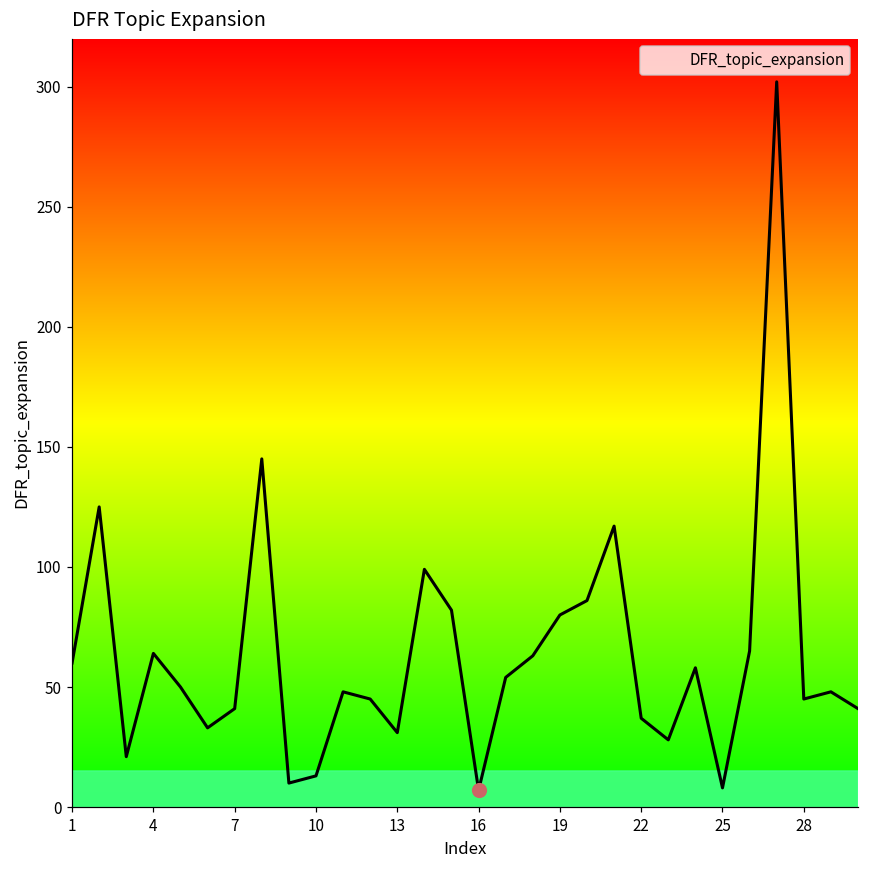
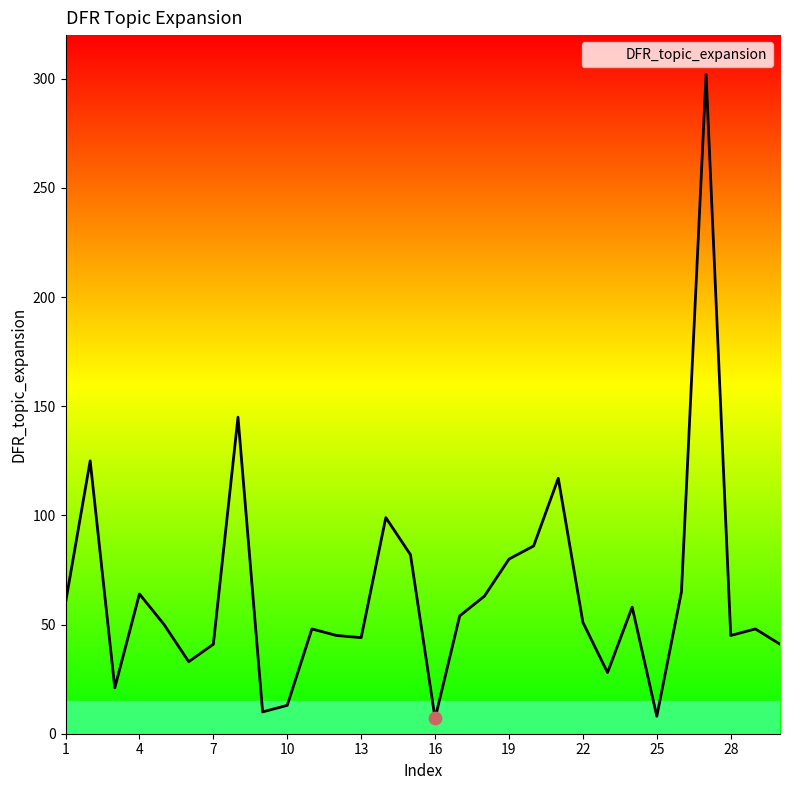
  {
    "DFR_topic_expansion": {
      "1": 60,
      "4": 64,
      "7": 41,
-     "13": 31,
+     "13": 44,
      "19": 80,
-     "22": 37,
+     "22": 51,
      "28": 45
    }
  }
